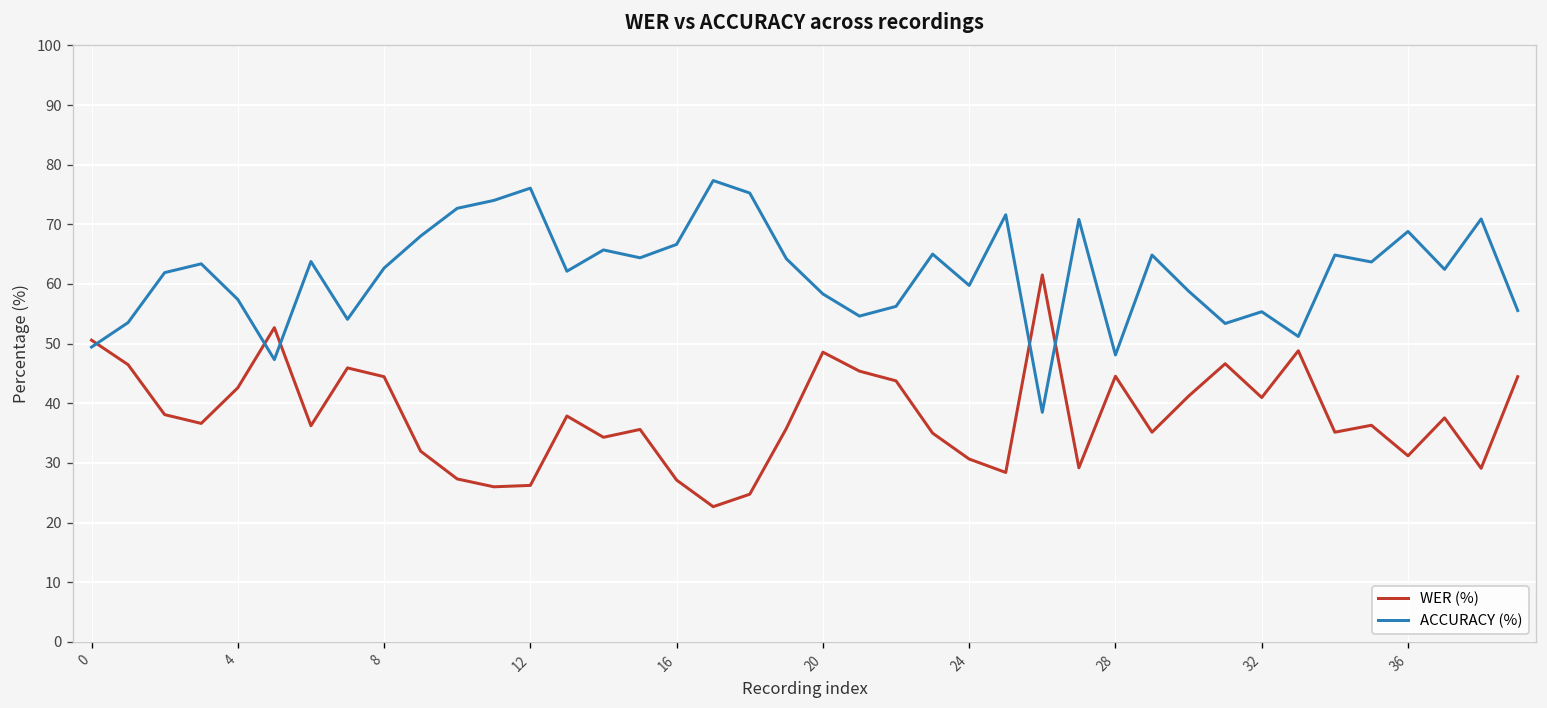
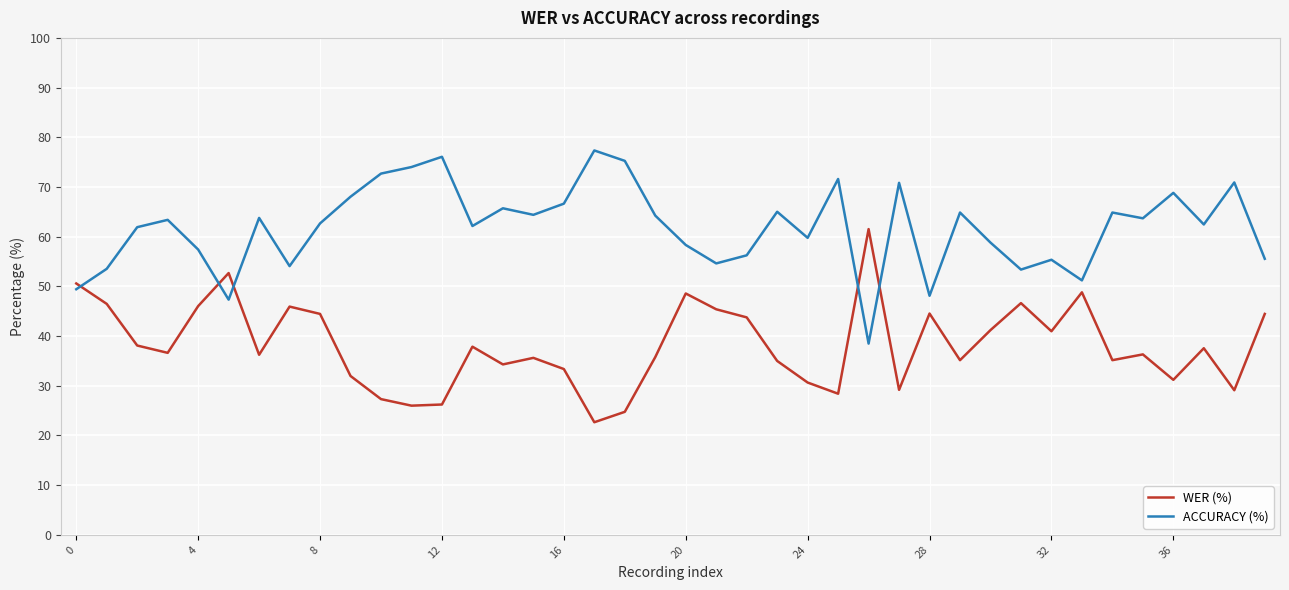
  {
    "WER (%)": {
      "0": 51,
-     "4": 43,
+     "4": 46,
      "8": 44,
      "12": 26,
-     "16": 27,
+     "16": 33,
      "20": 49,
      "24": 31,
      "28": 45,
      "32": 41,
      "36": 31
    },
    "ACCURACY (%)": {
      "0": 49,
      "4": 57,
      "8": 63,
      "12": 76,
      "16": 67,
      "20": 58,
      "24": 60,
      "28": 48,
      "32": 55,
      "36": 69
    }
  }
